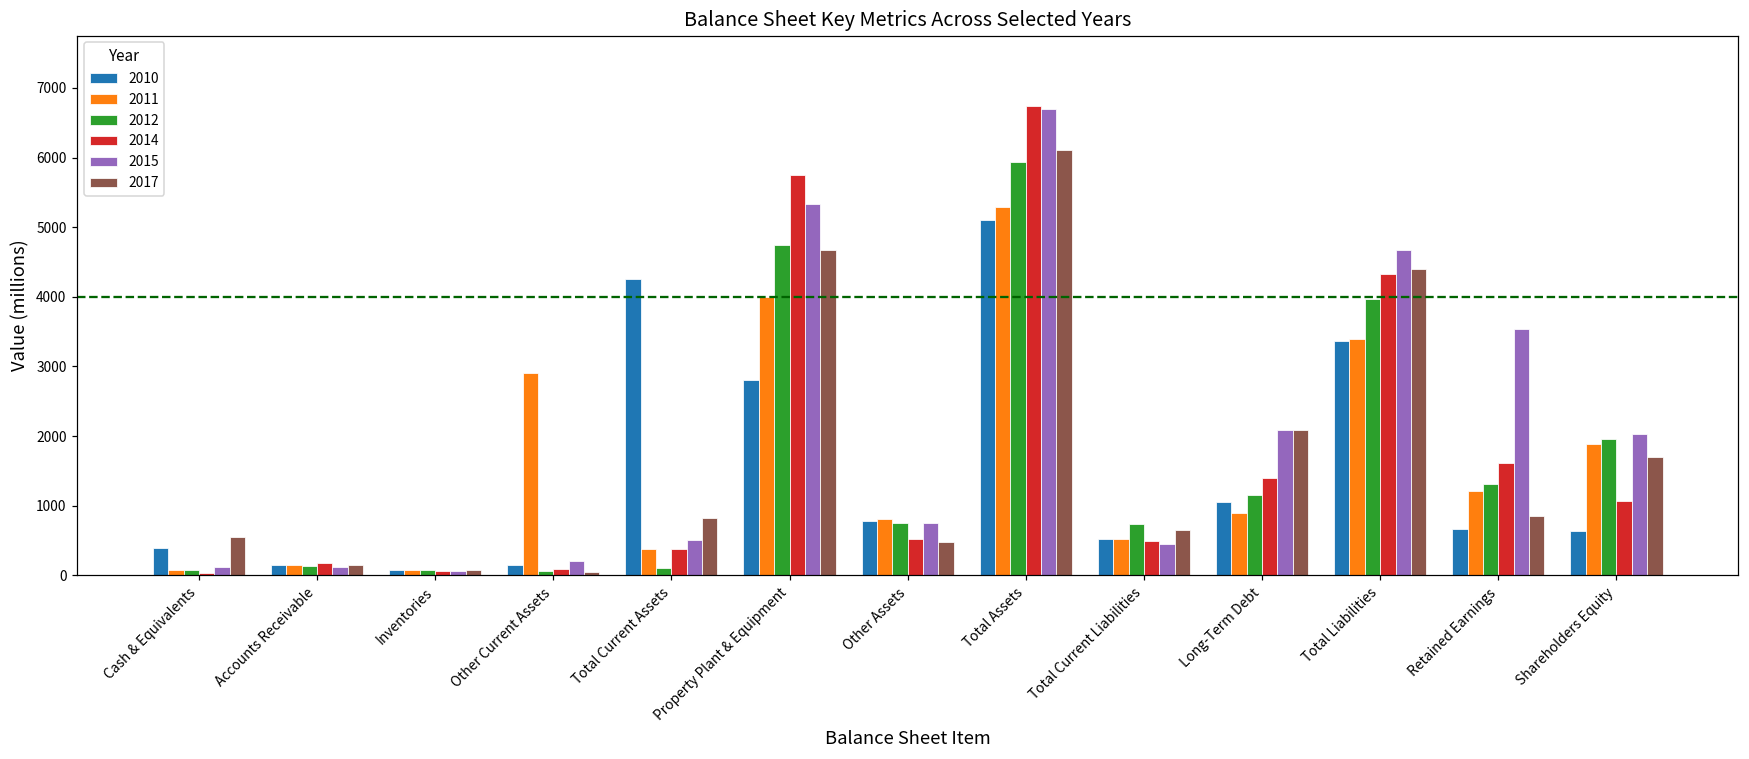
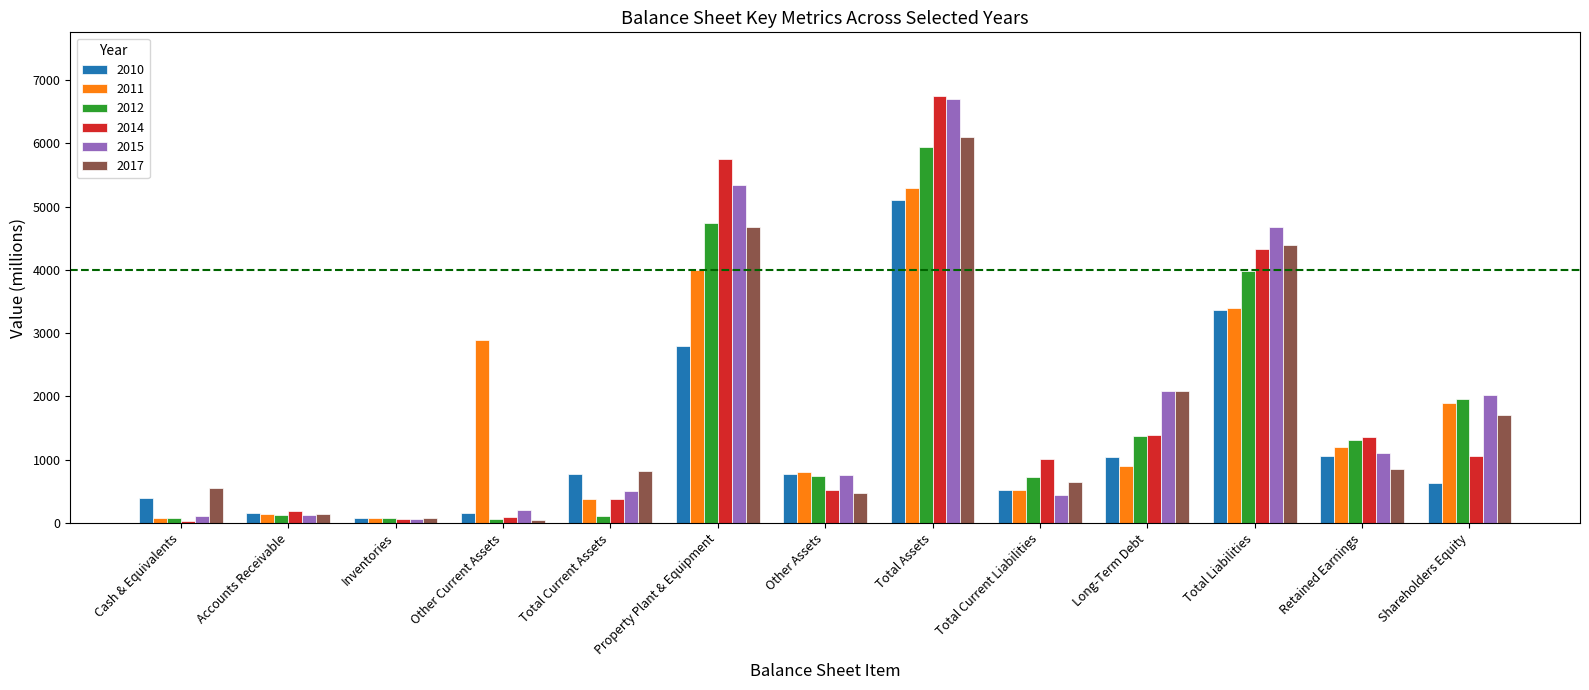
  {
    "2010": {
      "Cash & Equivalents": 400,
      "Accounts Receivable": 200,
      "Inventories": 100,
      "Other Current Assets": 200,
-     "Total Current Assets": 4300,
+     "Total Current Assets": 800,
      "Property Plant & Equipment": 2800,
      "Other Assets": 800,
      "Total Assets": 5100,
      "Total Current Liabilities": 500,
      "Long-Term Debt": 1000,
      "Total Liabilities": 3400,
-     "Retained Earnings": 700,
+     "Retained Earnings": 1100,
      "Shareholders Equity": 600
    },
    "2011": {
      "Cash & Equivalents": 100,
      "Accounts Receivable": 100,
      "Inventories": 100,
      "Other Current Assets": 2900,
      "Total Current Assets": 400,
      "Property Plant & Equipment": 4000,
      "Other Assets": 800,
      "Total Assets": 5300,
      "Total Current Liabilities": 500,
      "Long-Term Debt": 900,
      "Total Liabilities": 3400,
      "Retained Earnings": 1200,
      "Shareholders Equity": 1900
    },
    "2012": {
      "Cash & Equivalents": 100,
      "Accounts Receivable": 100,
      "Inventories": 100,
      "Other Current Assets": 100,
      "Total Current Assets": 100,
      "Property Plant & Equipment": 4700,
      "Other Assets": 700,
      "Total Assets": 5900,
      "Total Current Liabilities": 700,
-     "Long-Term Debt": 1100,
+     "Long-Term Debt": 1400,
      "Total Liabilities": 4000,
      "Retained Earnings": 1300,
      "Shareholders Equity": 2000
    },
    "2014": {
      "Accounts Receivable": 200,
      "Inventories": 100,
      "Other Current Assets": 100,
      "Total Current Assets": 400,
      "Property Plant & Equipment": 5700,
      "Other Assets": 500,
      "Total Assets": 6700,
-     "Total Current Liabilities": 500,
+     "Total Current Liabilities": 1000,
      "Long-Term Debt": 1400,
      "Total Liabilities": 4300,
-     "Retained Earnings": 1600,
+     "Retained Earnings": 1400,
      "Shareholders Equity": 1100
    },
    "2015": {
      "Cash & Equivalents": 100,
      "Accounts Receivable": 100,
      "Inventories": 100,
      "Other Current Assets": 200,
      "Total Current Assets": 500,
      "Property Plant & Equipment": 5300,
      "Other Assets": 800,
      "Total Assets": 6700,
      "Total Current Liabilities": 400,
      "Long-Term Debt": 2100,
      "Total Liabilities": 4700,
-     "Retained Earnings": 3500,
+     "Retained Earnings": 1100,
      "Shareholders Equity": 2000
    },
    "2017": {
      "Cash & Equivalents": 600,
      "Accounts Receivable": 100,
      "Inventories": 100,
      "Other Current Assets": 0,
      "Total Current Assets": 800,
      "Property Plant & Equipment": 4700,
      "Other Assets": 500,
      "Total Assets": 6100,
      "Total Current Liabilities": 600,
      "Long-Term Debt": 2100,
      "Total Liabilities": 4400,
      "Retained Earnings": 900,
      "Shareholders Equity": 1700
    }
  }
